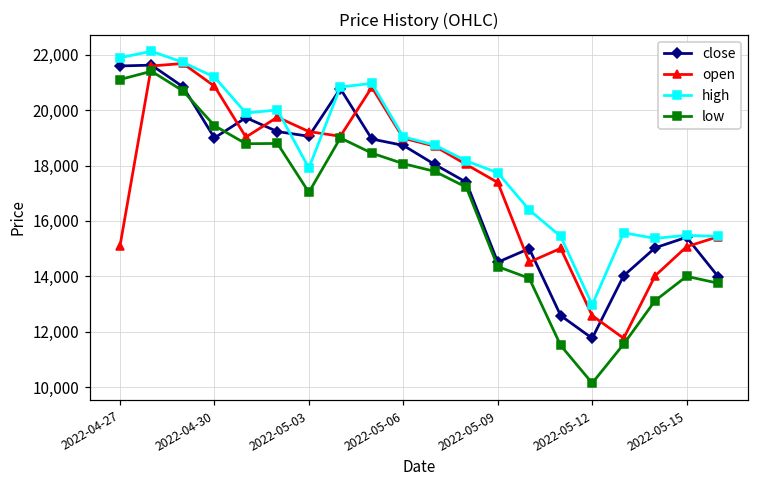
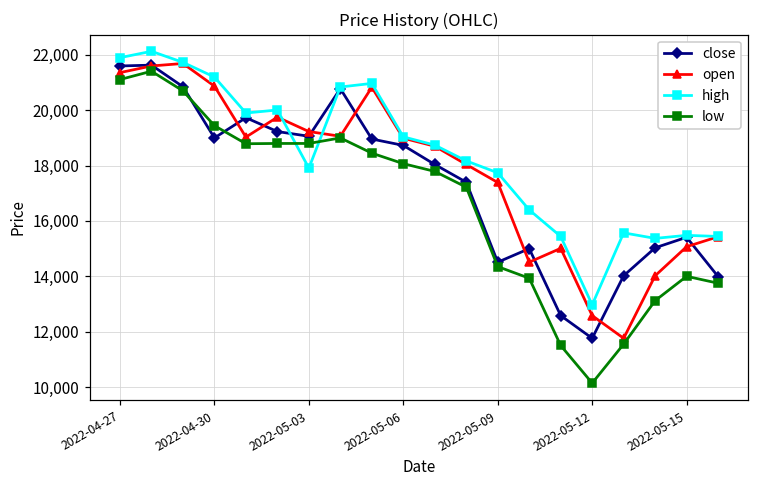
  {
    "close": {
      "2022-04-27": "21,600",
      "2022-04-30": "19,000",
      "2022-05-03": "19,100",
      "2022-05-06": "18,700",
      "2022-05-09": "14,500",
      "2022-05-12": "11,800"
    },
    "open": {
-     "2022-04-27": "15,100",
+     "2022-04-27": "21,400",
      "2022-04-30": "20,900",
      "2022-05-03": "19,200",
      "2022-05-09": "17,400",
      "2022-05-12": "12,600",
      "2022-05-15": "15,100"
    },
    "high": {
      "2022-04-27": "21,900",
      "2022-04-30": "21,200",
      "2022-05-03": "17,900",
      "2022-05-09": "17,700",
      "2022-05-12": "13,000"
    },
    "low": {
      "2022-04-27": "21,100",
      "2022-04-30": "19,400",
-     "2022-05-03": "17,000",
+     "2022-05-03": "18,800",
      "2022-05-06": "18,100",
      "2022-05-09": "14,400",
      "2022-05-12": "10,100",
      "2022-05-15": "14,000"
    }
  }
